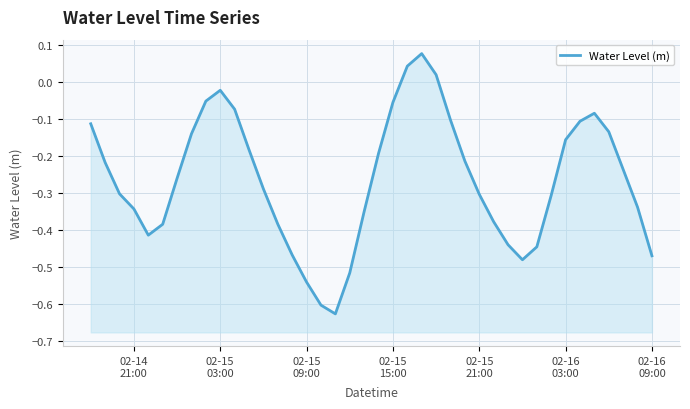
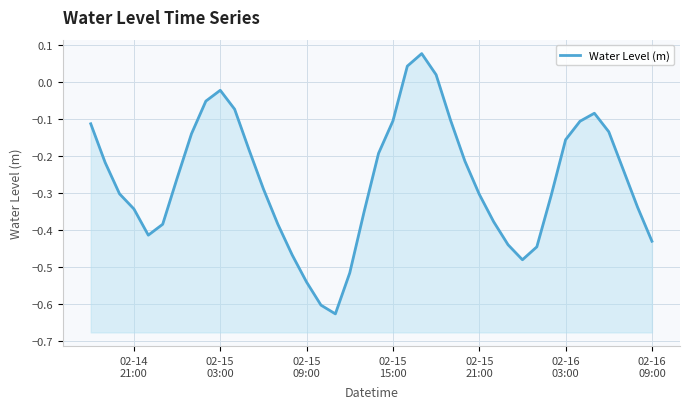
  {
    "02-14 21:00": -0.34,
    "02-15 03:00": -0.02,
    "02-15 09:00": -0.54,
-   "02-15 15:00": -0.06,
+   "02-15 15:00": -0.11,
    "02-15 21:00": -0.30,
    "02-16 03:00": -0.16,
-   "02-16 09:00": -0.47
+   "02-16 09:00": -0.43
  }
